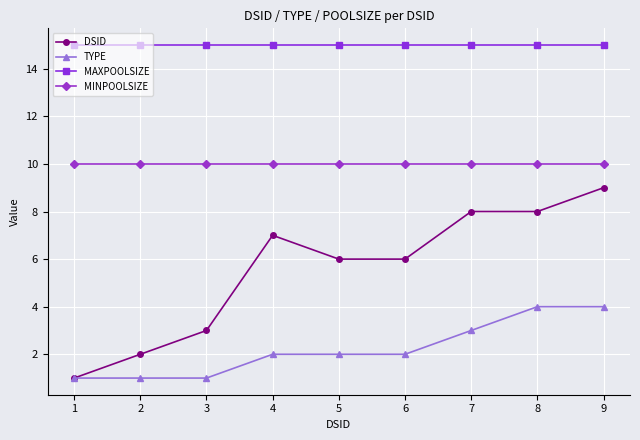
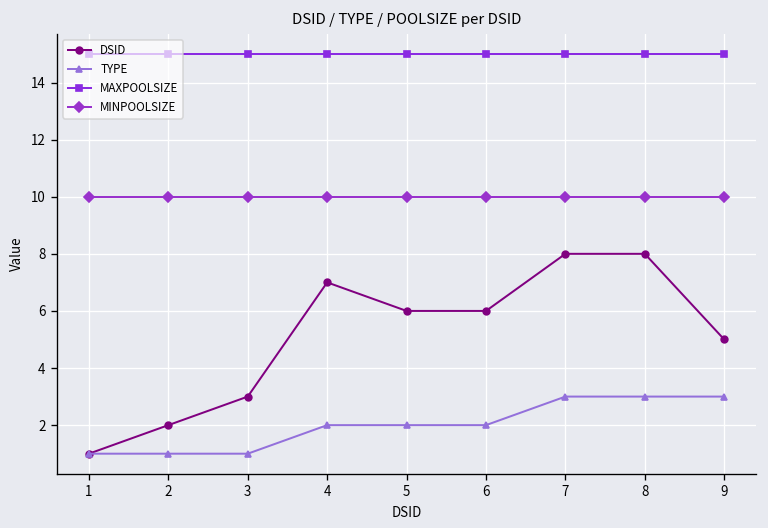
  {
    "DSID": {
      "2": 2,
      "3": 3,
      "4": 7,
      "5": 6,
      "6": 6,
      "7": 8,
      "8": 8,
-     "9": 9
+     "9": 5
    },
    "TYPE": {
      "2": 1,
      "3": 1,
      "4": 2,
      "5": 2,
      "6": 2,
      "7": 3,
-     "8": 4,
-     "9": 4
+     "8": 3,
+     "9": 3
    }
  }
